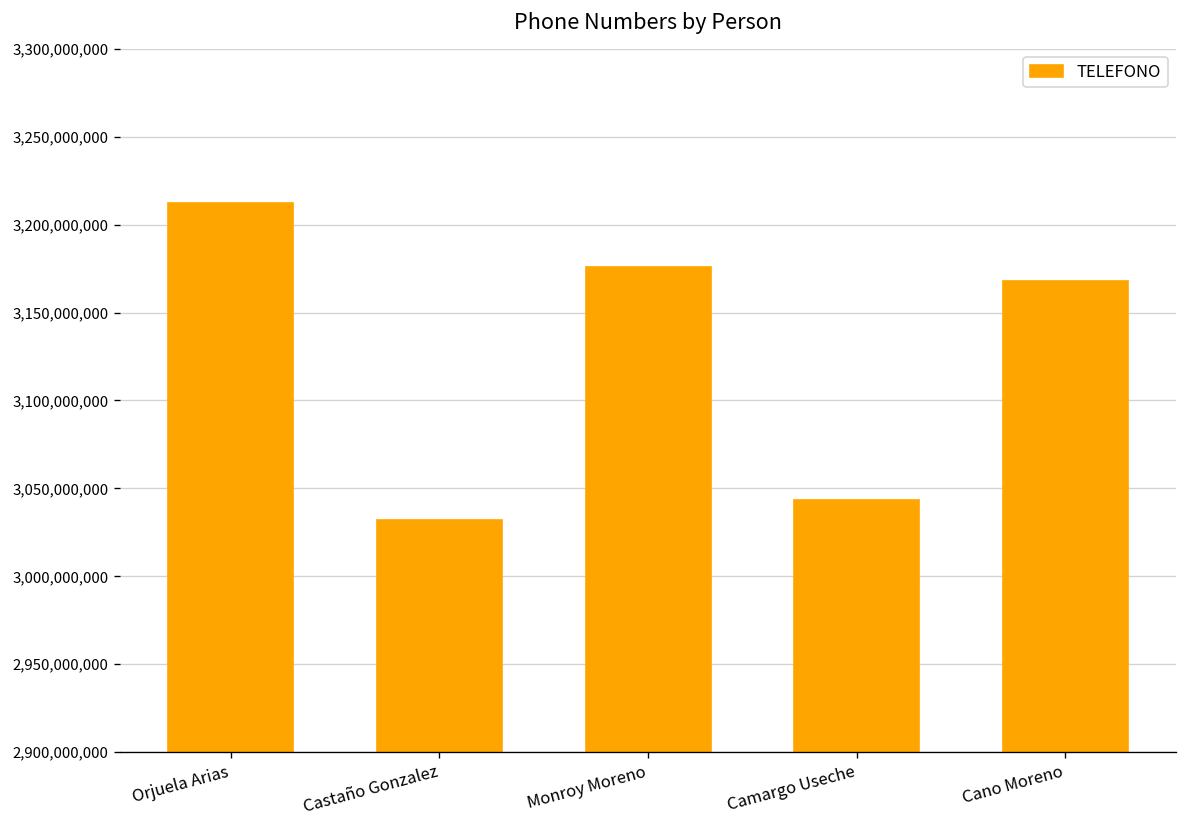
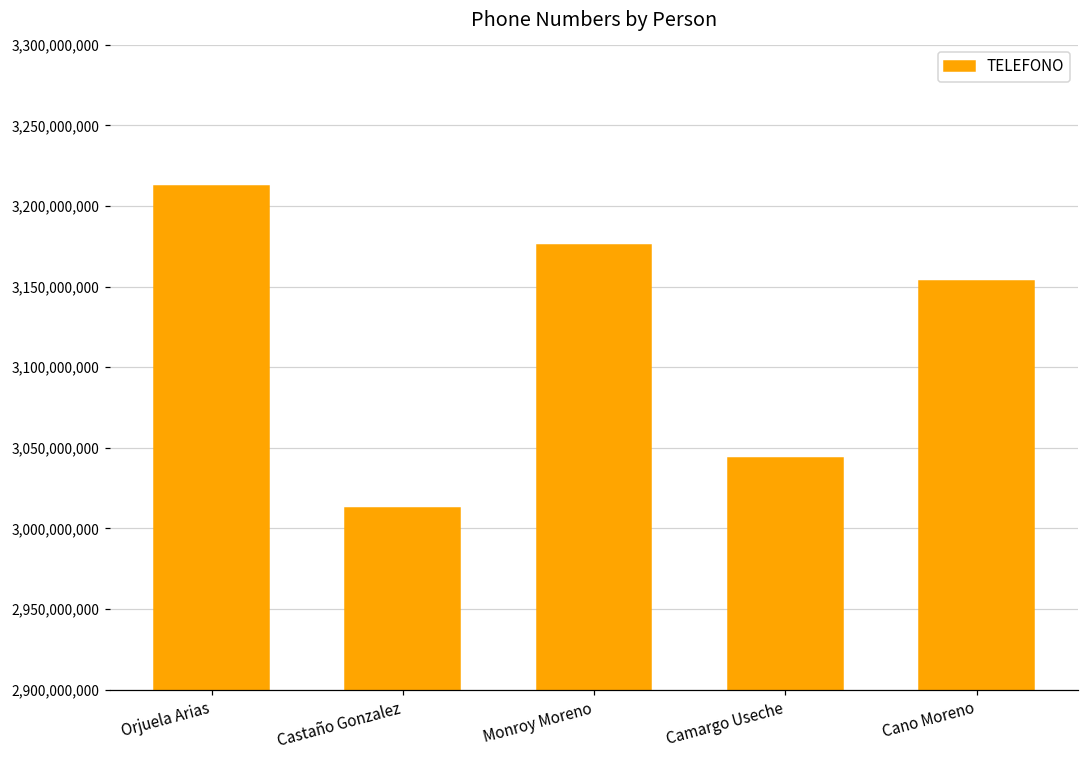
  {
    "Orjuela Arias": "3,212,000,000",
-   "Castaño Gonzalez": "3,032,000,000",
+   "Castaño Gonzalez": "3,013,000,000",
    "Monroy Moreno": "3,176,000,000",
    "Camargo Useche": "3,043,000,000",
-   "Cano Moreno": "3,168,000,000"
+   "Cano Moreno": "3,153,000,000"
  }
